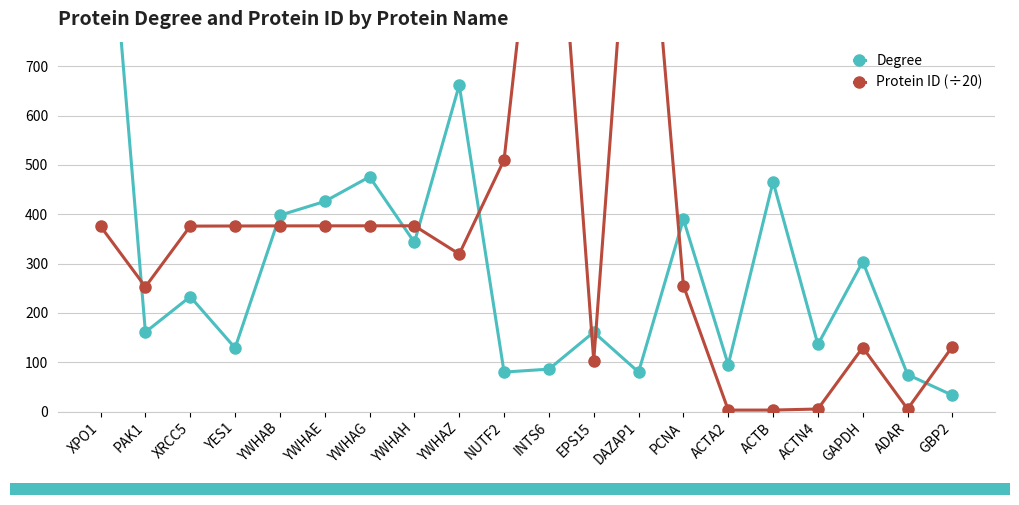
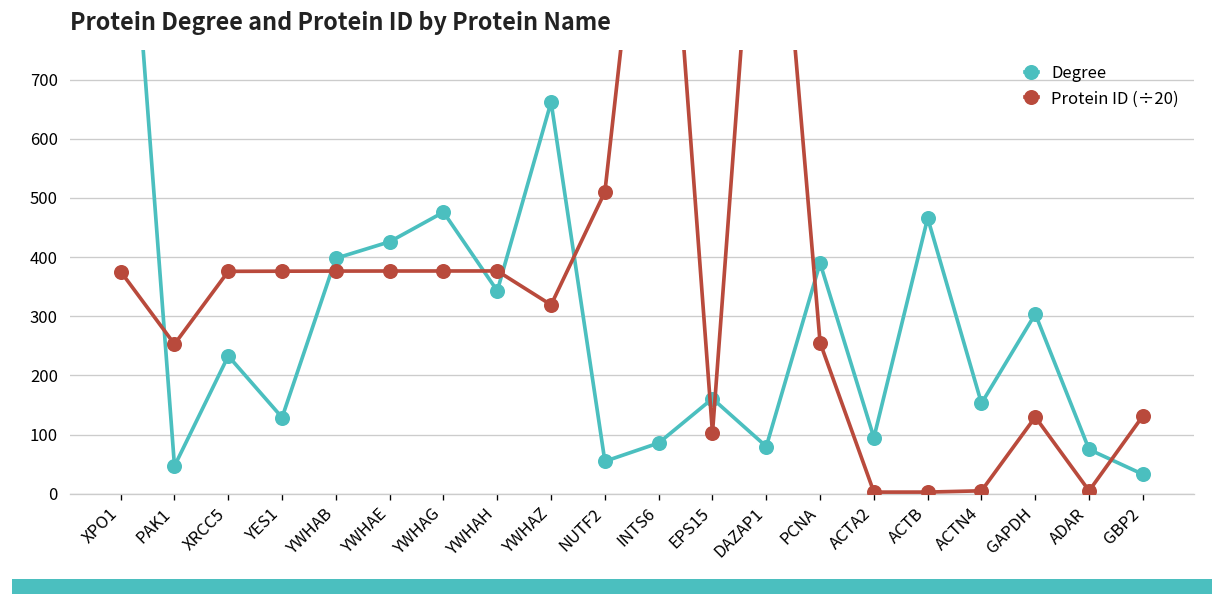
  {
    "Degree": {
-     "PAK1": 160,
+     "PAK1": 50,
      "XRCC5": 230,
      "YES1": 130,
      "YWHAB": 400,
      "YWHAE": 430,
      "YWHAG": 480,
      "YWHAH": 340,
      "YWHAZ": 660,
-     "NUTF2": 80,
+     "NUTF2": 60,
      "INTS6": 90,
      "EPS15": 160,
      "DAZAP1": 80,
      "PCNA": 390,
      "ACTA2": 100,
      "ACTB": 470,
-     "ACTN4": 140,
+     "ACTN4": 150,
      "GAPDH": 300,
      "ADAR": 80,
      "GBP2": 30
    },
    "Protein ID (÷20)": {
      "XPO1": 380,
      "PAK1": 250,
      "XRCC5": 380,
      "YES1": 380,
      "YWHAB": 380,
      "YWHAE": 380,
      "YWHAG": 380,
      "YWHAH": 380,
      "YWHAZ": 320,
      "NUTF2": 510,
      "EPS15": 100,
      "PCNA": 260,
      "ACTA2": 0,
      "ACTB": 0,
      "ACTN4": 10,
      "GAPDH": 130,
      "ADAR": 10,
      "GBP2": 130
    }
  }
